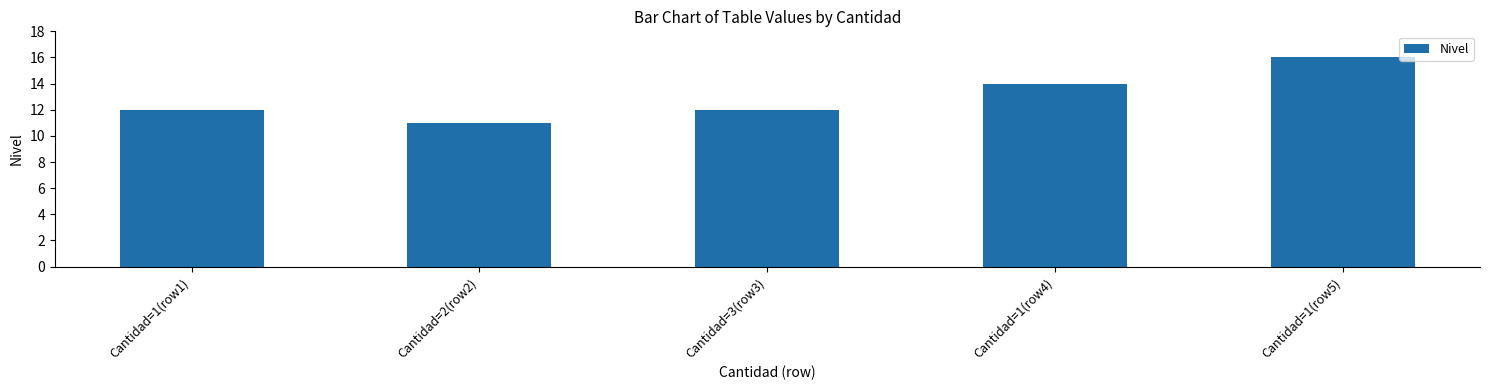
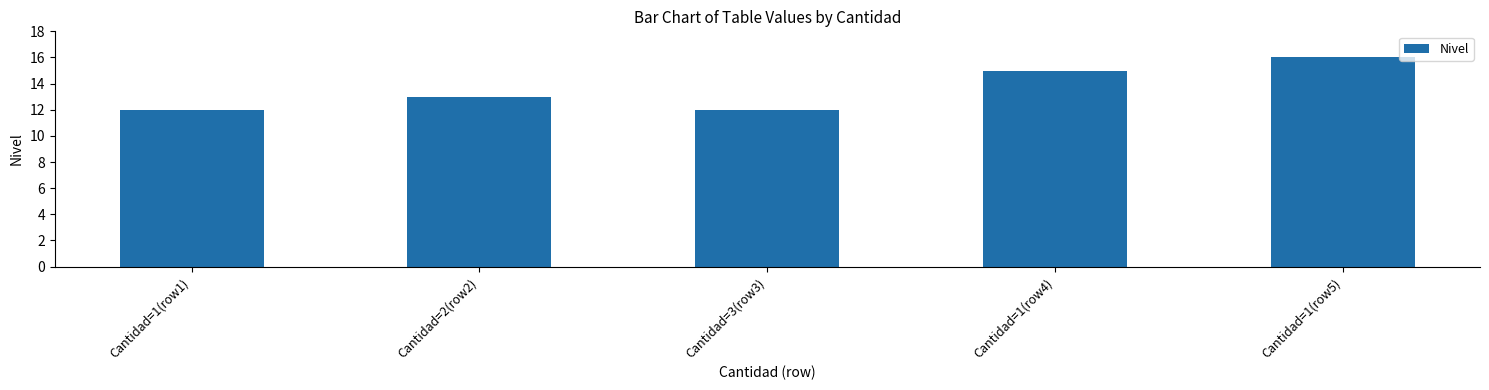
  {
    "Cantidad=1(row1)": 12,
-   "Cantidad=2(row2)": 11,
+   "Cantidad=2(row2)": 13,
    "Cantidad=3(row3)": 12,
-   "Cantidad=1(row4)": 14,
+   "Cantidad=1(row4)": 15,
    "Cantidad=1(row5)": 16
  }
